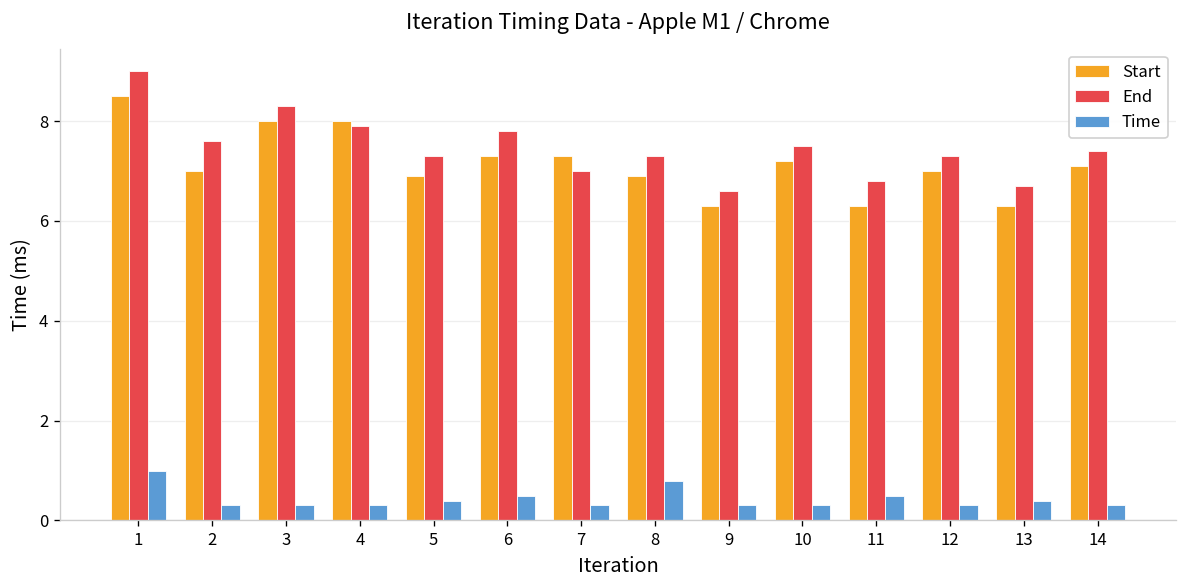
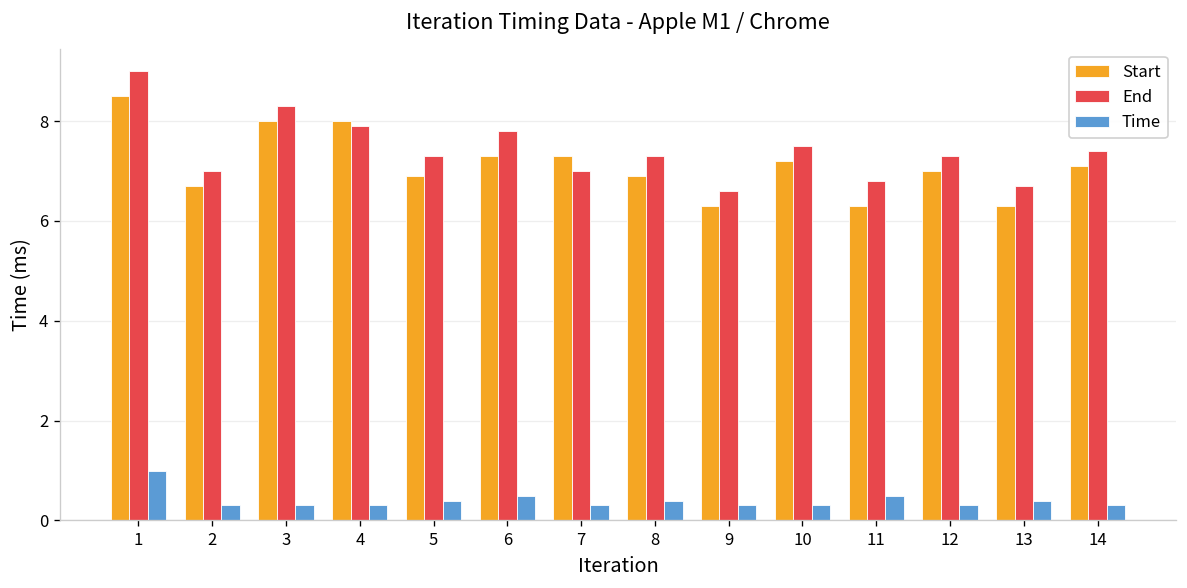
  {
    "Start": {
      "1": 8.5,
-     "2": 7.0,
+     "2": 6.7,
      "3": 8.0,
      "4": 8.0,
      "5": 6.9,
      "6": 7.3,
      "7": 7.3,
      "8": 6.9,
      "9": 6.3,
      "10": 7.2,
      "11": 6.3,
      "12": 7.0,
      "13": 6.3,
      "14": 7.1
    },
    "End": {
      "1": 9.0,
-     "2": 7.6,
+     "2": 7.0,
      "3": 8.3,
      "4": 7.9,
      "5": 7.3,
      "6": 7.8,
      "7": 7.0,
      "8": 7.3,
      "9": 6.6,
      "10": 7.5,
      "11": 6.8,
      "12": 7.3,
      "13": 6.7,
      "14": 7.4
    },
    "Time": {
      "1": 1.0,
      "2": 0.3,
      "3": 0.3,
      "4": 0.3,
      "5": 0.4,
      "6": 0.5,
      "7": 0.3,
-     "8": 0.8,
+     "8": 0.4,
      "9": 0.3,
      "10": 0.3,
      "11": 0.5,
      "12": 0.3,
      "13": 0.4,
      "14": 0.3
    }
  }
